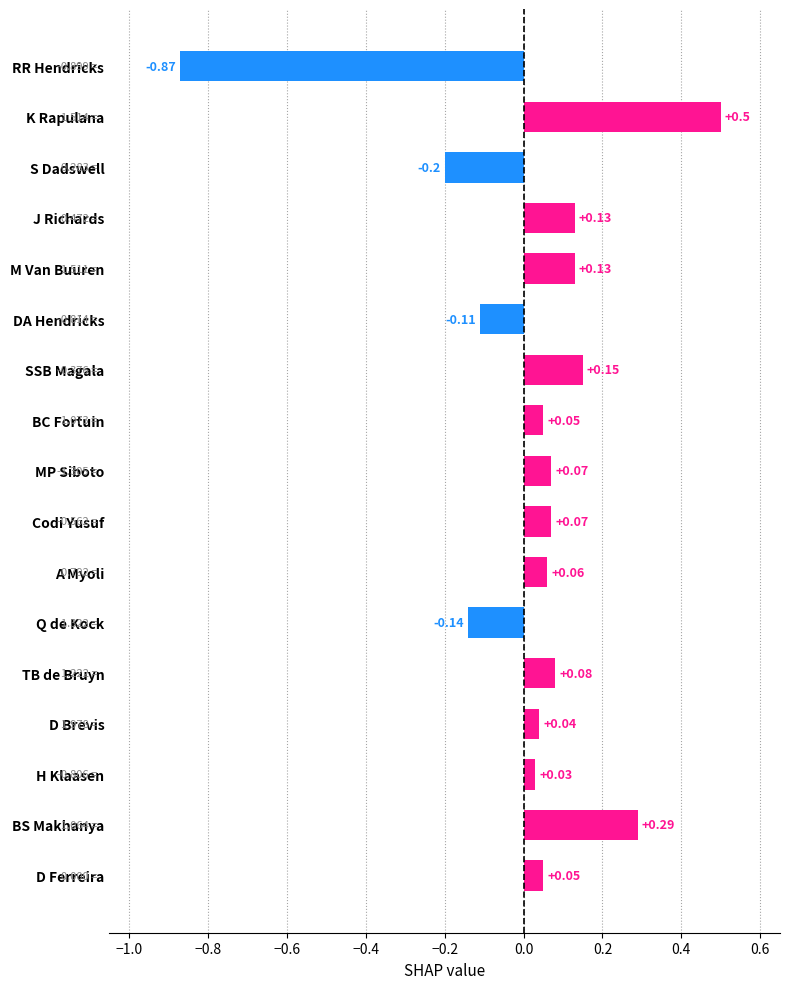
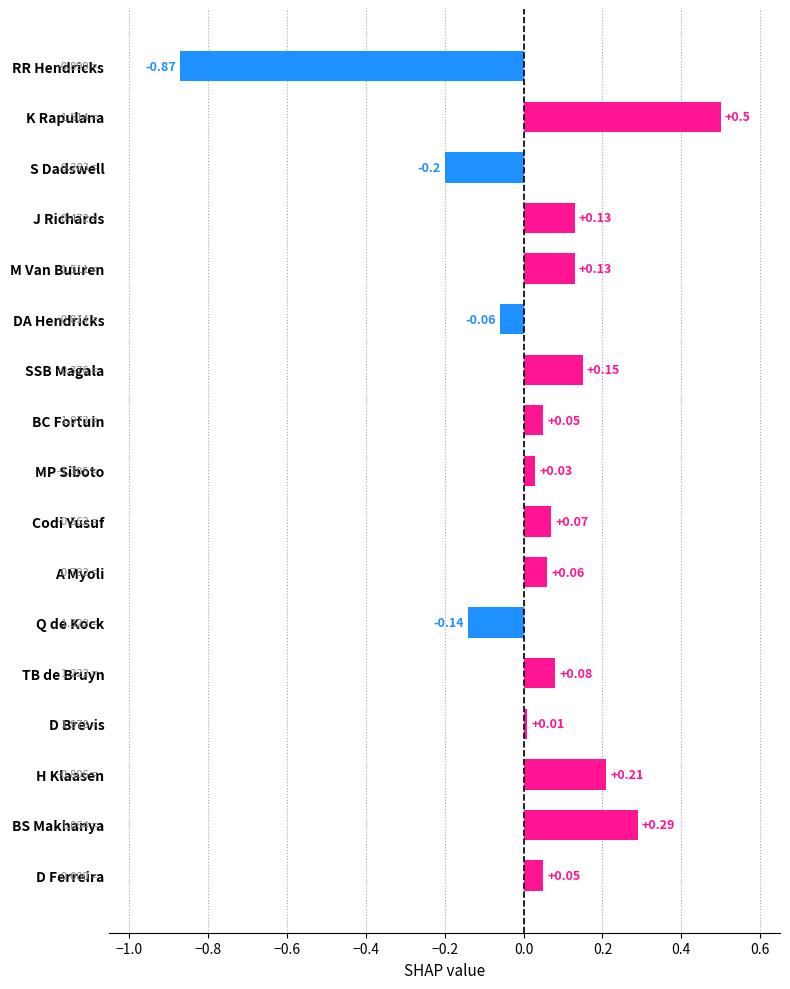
  {
    "RR Hendricks": "-0.87",
    "K Rapulana": "+0.5",
    "S Dadswell": "-0.2",
    "J Richards": "+0.13",
    "M Van Buuren": "+0.13",
-   "DA Hendricks": "-0.11",
+   "DA Hendricks": "-0.06",
    "SSB Magala": "+0.15",
    "BC Fortuin": "+0.05",
-   "MP Siboto": "+0.07",
+   "MP Siboto": "+0.03",
    "Codi Yusuf": "+0.07",
    "A Myoli": "+0.06",
    "Q de Kock": "-0.14",
    "TB de Bruyn": "+0.08",
-   "D Brevis": "+0.04",
-   "H Klaasen": "+0.03",
+   "D Brevis": "+0.01",
+   "H Klaasen": "+0.21",
    "BS Makhanya": "+0.29",
    "D Ferreira": "+0.05"
  }
